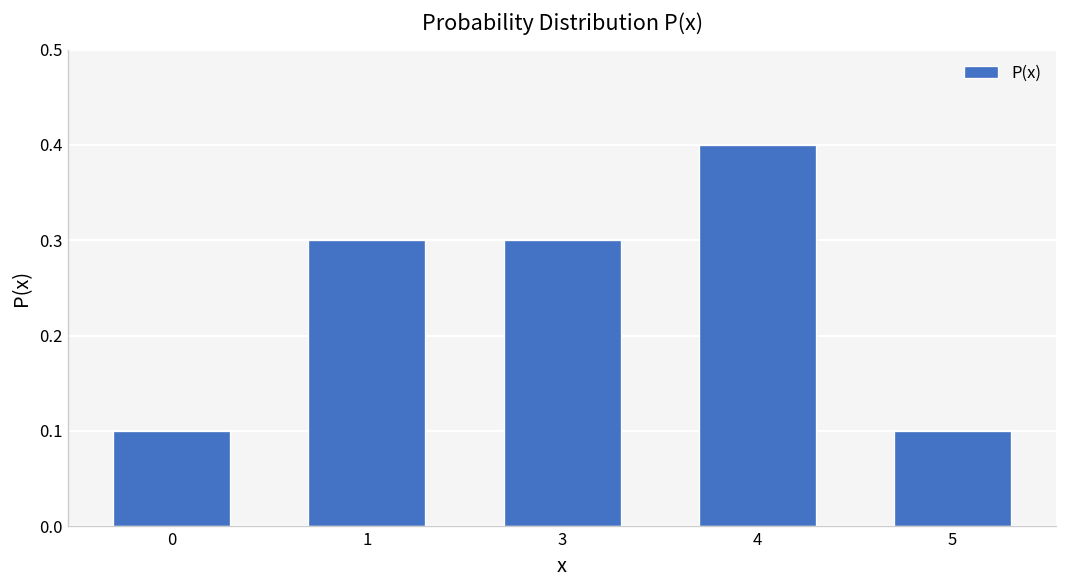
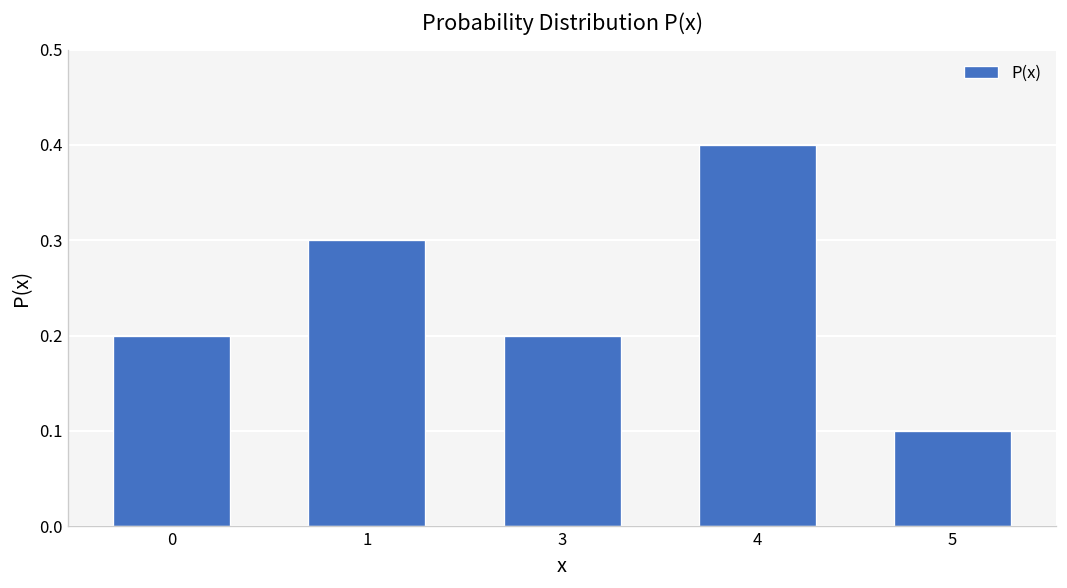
  {
-   "0": 0.1,
+   "0": 0.2,
    "1": 0.3,
-   "3": 0.3,
+   "3": 0.2,
    "4": 0.4,
    "5": 0.1
  }
